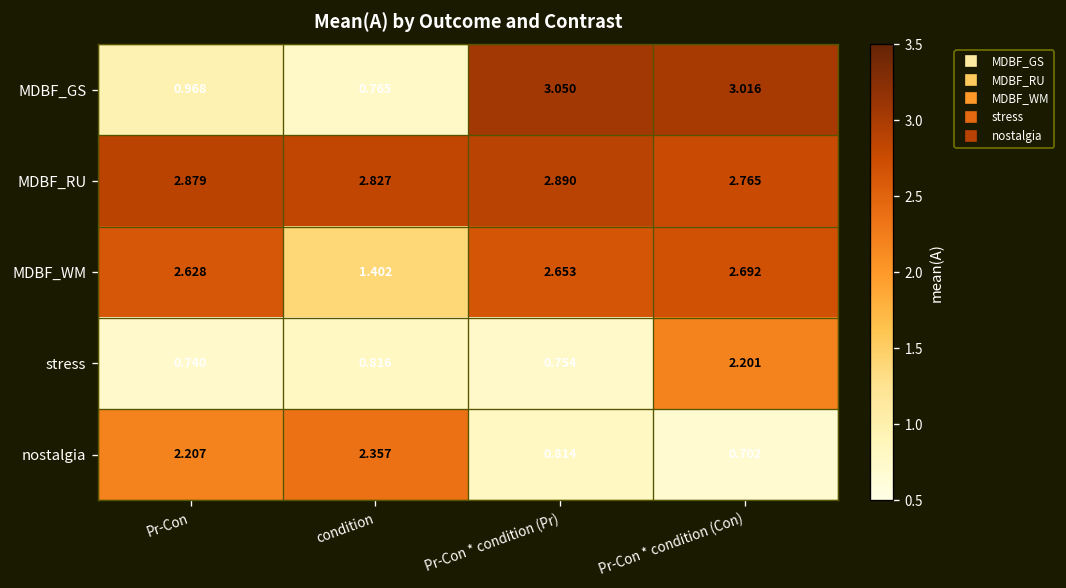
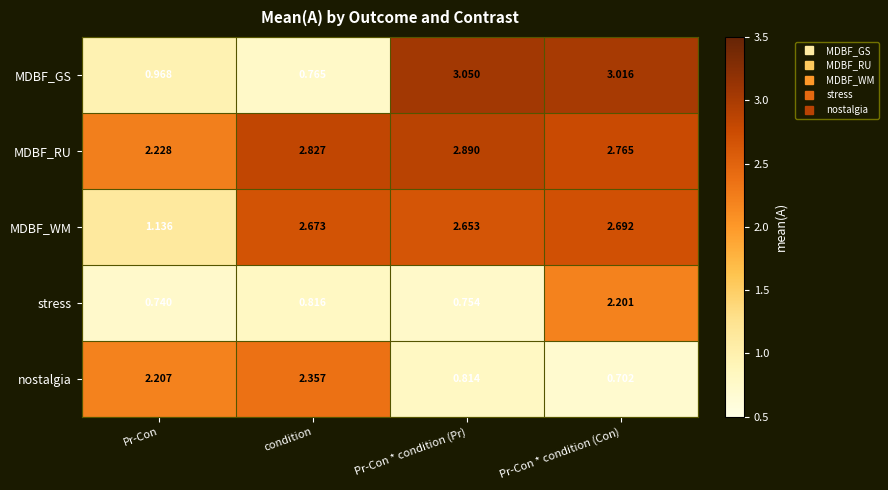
  {
    "MDBF_GS": {
      "Pr-Con": 0.968,
      "condition": 0.765,
      "Pr-Con * condition (Pr)": 3.050,
      "Pr-Con * condition (Con)": 3.016
    },
    "MDBF_RU": {
-     "Pr-Con": 2.879,
+     "Pr-Con": 2.228,
      "condition": 2.827,
      "Pr-Con * condition (Pr)": 2.890,
      "Pr-Con * condition (Con)": 2.765
    },
    "MDBF_WM": {
-     "Pr-Con": 2.628,
-     "condition": 1.402,
+     "Pr-Con": 1.136,
+     "condition": 2.673,
      "Pr-Con * condition (Pr)": 2.653,
      "Pr-Con * condition (Con)": 2.692
    },
    "stress": {
      "Pr-Con": 0.740,
      "condition": 0.816,
      "Pr-Con * condition (Pr)": 0.754,
      "Pr-Con * condition (Con)": 2.201
    },
    "nostalgia": {
      "Pr-Con": 2.207,
      "condition": 2.357,
      "Pr-Con * condition (Pr)": 0.814,
      "Pr-Con * condition (Con)": 0.702
    }
  }
